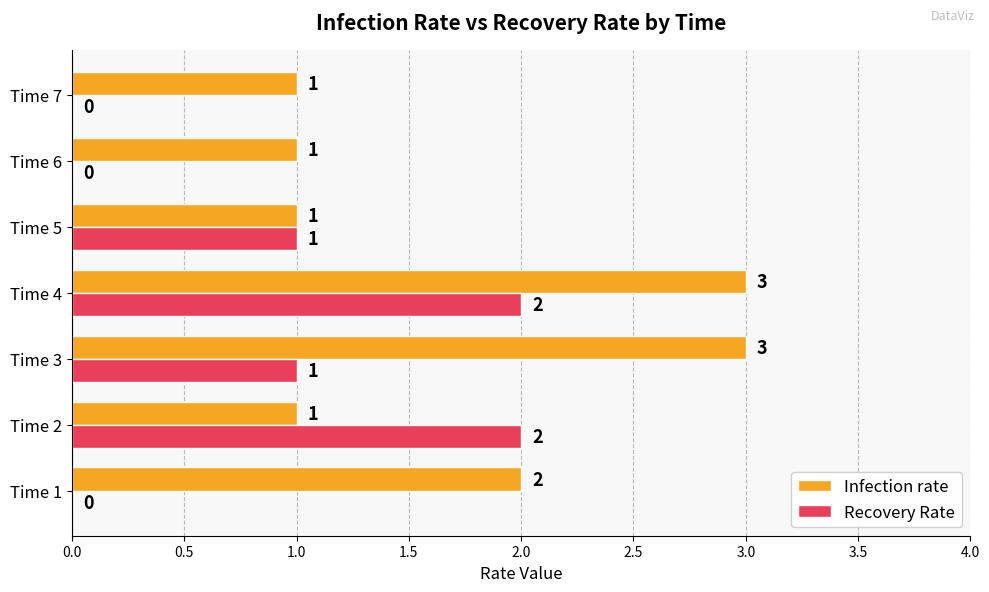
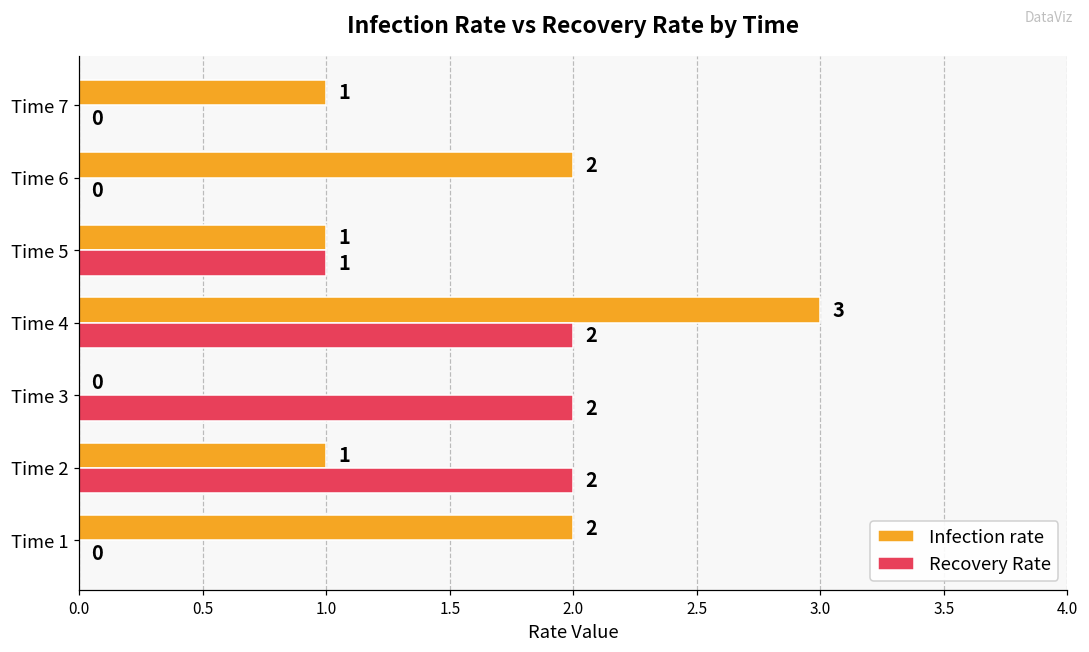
  {
    "Infection rate": {
      "Time 7": 1,
-     "Time 6": 1,
+     "Time 6": 2,
      "Time 5": 1,
      "Time 4": 3,
-     "Time 3": 3,
+     "Time 3": 0,
      "Time 2": 1,
      "Time 1": 2
    },
    "Recovery Rate": {
      "Time 7": 0,
      "Time 6": 0,
      "Time 5": 1,
      "Time 4": 2,
-     "Time 3": 1,
+     "Time 3": 2,
      "Time 2": 2,
      "Time 1": 0
    }
  }
